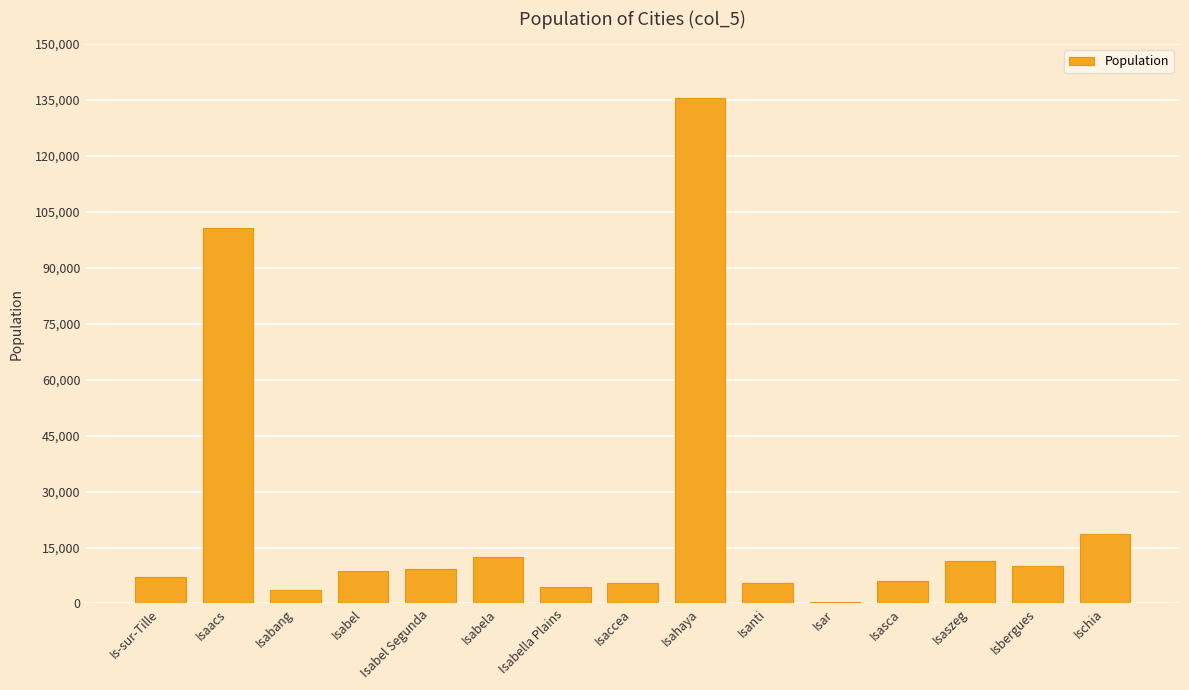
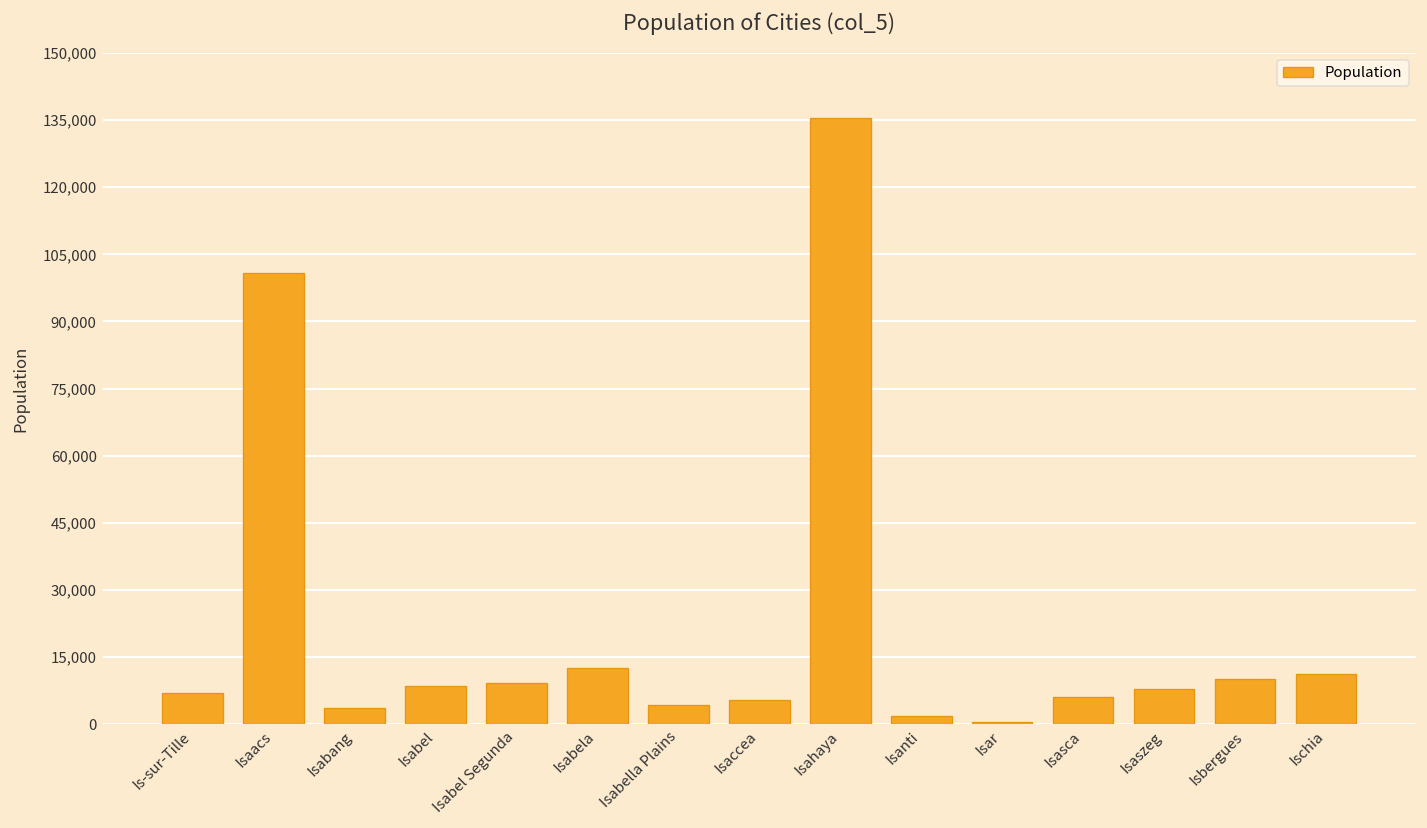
  {
    "Is-sur-Tille": "7,000",
    "Isaacs": "101,000",
    "Isabang": "3,000",
    "Isabel": "9,000",
    "Isabel Segunda": "9,000",
    "Isabela": "13,000",
    "Isabella Plains": "4,000",
    "Isaccea": "5,000",
    "Isahaya": "136,000",
-   "Isanti": "5,000",
+   "Isanti": "2,000",
    "Isasca": "6,000",
-   "Isaszeg": "11,000",
+   "Isaszeg": "8,000",
    "Isbergues": "10,000",
-   "Ischia": "19,000"
+   "Ischia": "11,000"
  }
